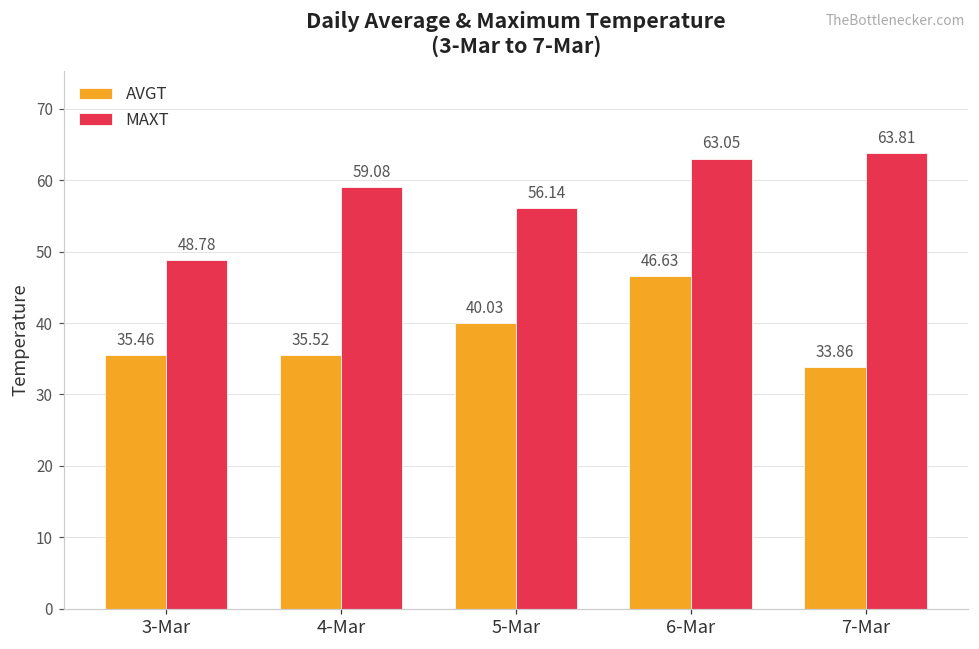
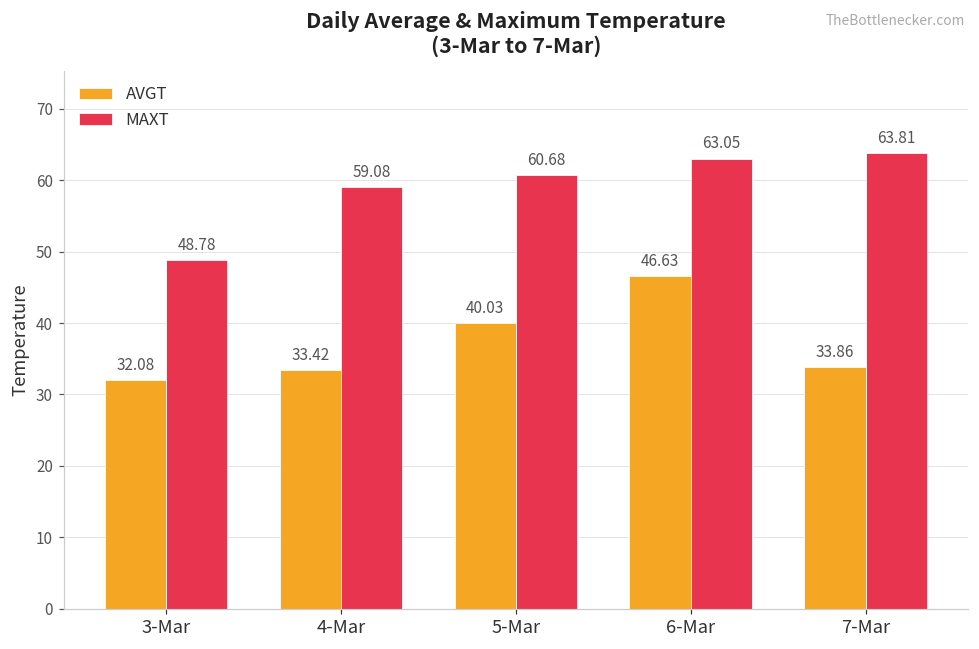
  {
    "AVGT": {
-     "3-Mar": 35.46,
-     "4-Mar": 35.52,
+     "3-Mar": 32.08,
+     "4-Mar": 33.42,
      "5-Mar": 40.03,
      "6-Mar": 46.63,
      "7-Mar": 33.86
    },
    "MAXT": {
      "3-Mar": 48.78,
      "4-Mar": 59.08,
-     "5-Mar": 56.14,
+     "5-Mar": 60.68,
      "6-Mar": 63.05,
      "7-Mar": 63.81
    }
  }
